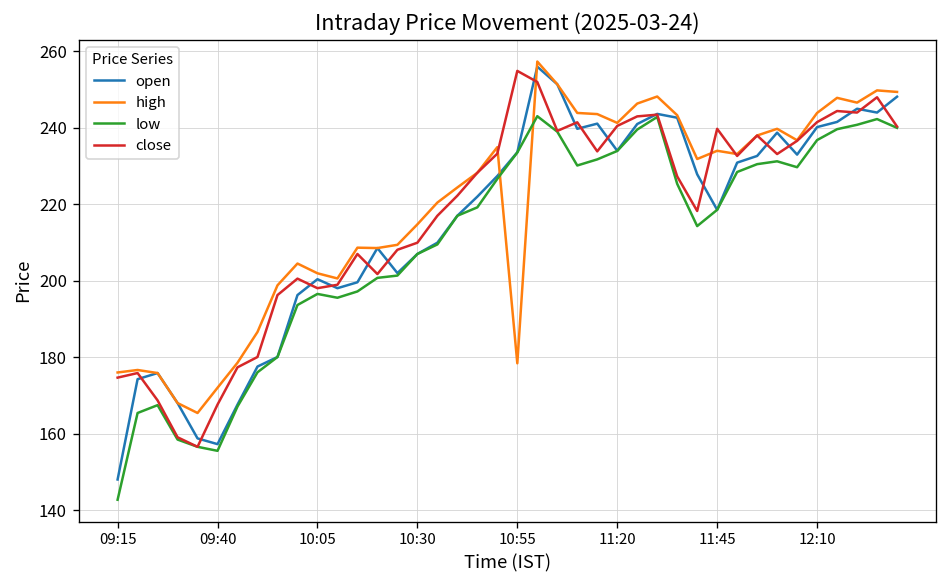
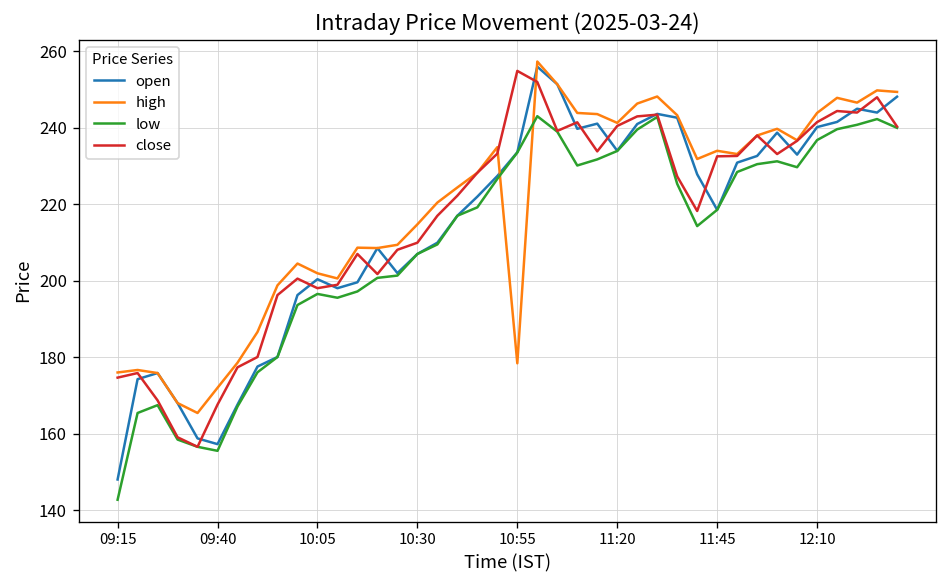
  {
    "open": {
      "09:15": 148,
      "09:40": 157,
      "10:05": 200,
      "12:10": 240
    },
    "high": {
      "09:15": 176,
      "09:40": 172,
      "10:05": 202,
      "10:30": 215,
      "10:55": 178,
      "11:20": 241,
      "11:45": 234,
      "12:10": 244
    },
    "low": {
      "09:15": 143,
      "09:40": 156,
      "10:05": 197,
      "12:10": 237
    },
    "close": {
      "09:15": 175,
      "09:40": 168,
      "10:05": 198,
      "10:30": 210,
      "10:55": 255,
      "11:20": 241,
-     "11:45": 240,
+     "11:45": 233,
      "12:10": 242
    }
  }
